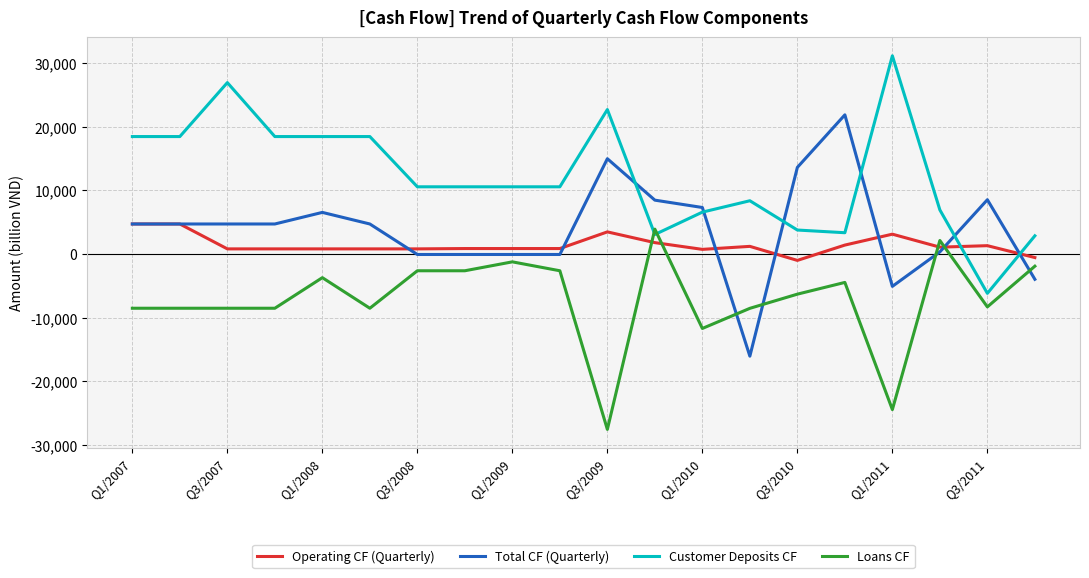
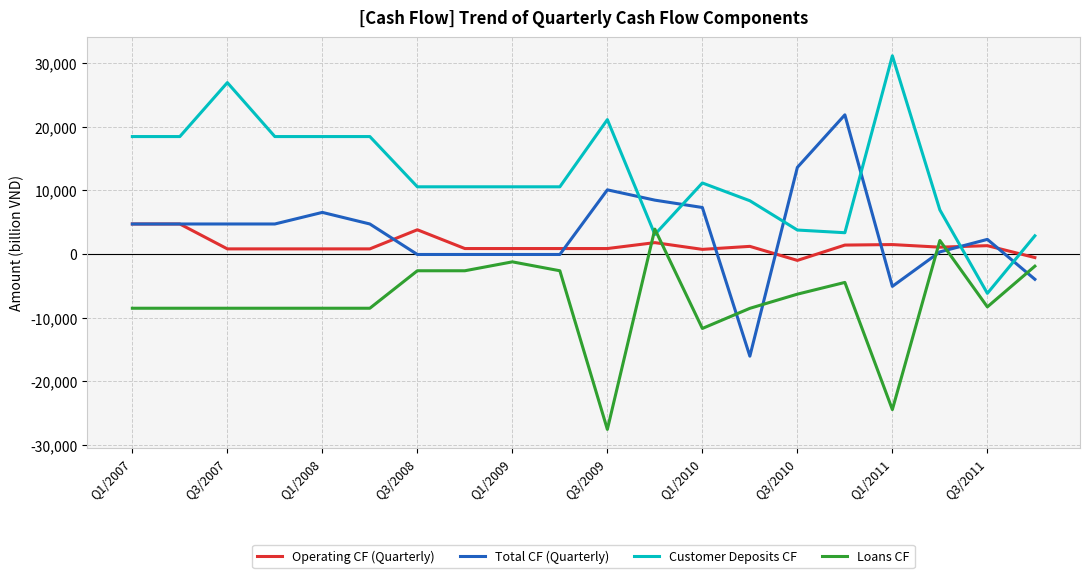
  {
    "Operating CF (Quarterly)": {
      "Q3/2007": "1,000",
      "Q1/2008": "1,000",
-     "Q3/2008": "1,000",
+     "Q3/2008": "4,000",
      "Q1/2009": "1,000",
-     "Q3/2009": "3,000",
+     "Q3/2009": "1,000",
      "Q1/2010": "1,000",
      "Q3/2010": "-1,000",
-     "Q1/2011": "3,000",
+     "Q1/2011": "1,000",
      "Q3/2011": "1,000"
    },
    "Total CF (Quarterly)": {
      "Q3/2007": "5,000",
      "Q1/2008": "7,000",
      "Q3/2008": "0",
      "Q1/2009": "0",
-     "Q3/2009": "15,000",
+     "Q3/2009": "10,000",
      "Q1/2010": "7,000",
      "Q3/2010": "14,000",
      "Q1/2011": "-5,000",
-     "Q3/2011": "9,000"
+     "Q3/2011": "2,000"
    },
    "Customer Deposits CF": {
      "Q1/2007": "18,000",
      "Q3/2007": "27,000",
      "Q1/2008": "18,000",
      "Q3/2008": "11,000",
      "Q1/2009": "11,000",
-     "Q3/2009": "23,000",
-     "Q1/2010": "7,000",
+     "Q3/2009": "21,000",
+     "Q1/2010": "11,000",
      "Q3/2010": "4,000",
      "Q1/2011": "31,000",
      "Q3/2011": "-6,000"
    },
    "Loans CF": {
      "Q1/2007": "-9,000",
      "Q3/2007": "-9,000",
-     "Q1/2008": "-4,000",
+     "Q1/2008": "-9,000",
      "Q3/2008": "-3,000",
      "Q1/2009": "-1,000",
      "Q3/2009": "-28,000",
      "Q1/2010": "-12,000",
      "Q3/2010": "-6,000",
      "Q1/2011": "-24,000",
      "Q3/2011": "-8,000"
    }
  }
